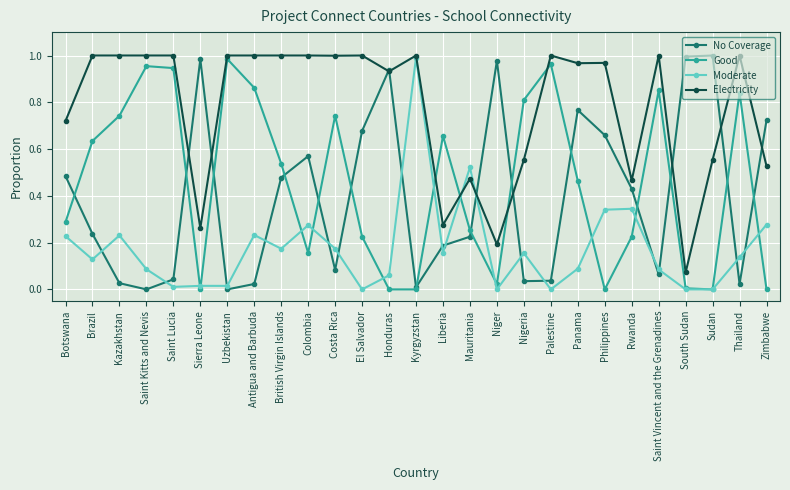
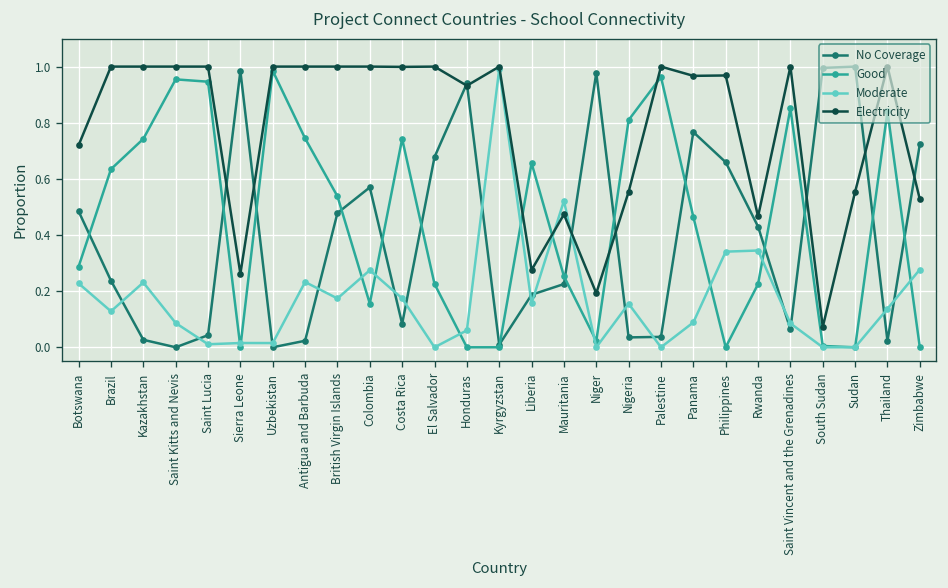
  {
    "No Coverage": {
      "Botswana": 0.48,
      "Brazil": 0.24,
      "Kazakhstan": 0.03,
      "Saint Kitts and Nevis": 0.00,
      "Saint Lucia": 0.04,
      "Sierra Leone": 0.98,
      "Uzbekistan": 0.00,
      "Antigua and Barbuda": 0.02,
      "British Virgin Islands": 0.48,
      "Colombia": 0.57,
      "Costa Rica": 0.08,
      "El Salvador": 0.68,
      "Liberia": 0.19,
      "Mauritania": 0.23,
      "Niger": 0.98,
      "Nigeria": 0.04,
      "Palestine": 0.04,
      "Panama": 0.77,
      "Philippines": 0.66,
      "Rwanda": 0.43,
      "Saint Vincent and the Grenadines": 0.06,
      "Thailand": 0.02,
      "Zimbabwe": 0.72
    },
    "Good": {
      "Botswana": 0.29,
      "Brazil": 0.63,
      "Kazakhstan": 0.74,
      "Saint Kitts and Nevis": 0.95,
      "Saint Lucia": 0.95,
      "Sierra Leone": 0.00,
      "Uzbekistan": 0.98,
-     "Antigua and Barbuda": 0.86,
+     "Antigua and Barbuda": 0.74,
      "British Virgin Islands": 0.54,
      "Colombia": 0.16,
      "Costa Rica": 0.74,
      "El Salvador": 0.23,
      "Honduras": 0.00,
      "Liberia": 0.66,
      "Mauritania": 0.25,
      "Niger": 0.02,
      "Nigeria": 0.81,
      "Palestine": 0.96,
      "Panama": 0.46,
      "Philippines": 0.00,
      "Rwanda": 0.23,
      "Saint Vincent and the Grenadines": 0.85,
      "Zimbabwe": 0.00
    },
    "Moderate": {
      "Botswana": 0.23,
      "Brazil": 0.13,
      "Kazakhstan": 0.23,
      "Saint Kitts and Nevis": 0.09,
      "Saint Lucia": 0.01,
      "Sierra Leone": 0.02,
      "Uzbekistan": 0.02,
      "Antigua and Barbuda": 0.23,
      "British Virgin Islands": 0.17,
      "Colombia": 0.27,
      "Costa Rica": 0.17,
      "El Salvador": 0.00,
      "Honduras": 0.06,
      "Liberia": 0.16,
      "Mauritania": 0.52,
      "Niger": 0.00,
      "Nigeria": 0.16,
      "Palestine": 0.00,
      "Panama": 0.09,
      "Philippines": 0.34,
      "Rwanda": 0.34,
      "Saint Vincent and the Grenadines": 0.09,
      "Thailand": 0.14,
      "Zimbabwe": 0.28
    },
    "Electricity": {
      "Botswana": 0.72,
      "Brazil": 1.00,
      "Kazakhstan": 1.00,
      "Saint Kitts and Nevis": 1.00,
      "Saint Lucia": 1.00,
      "Sierra Leone": 0.26,
      "Uzbekistan": 1.00,
      "Antigua and Barbuda": 1.00,
      "British Virgin Islands": 1.00,
      "Colombia": 1.00,
      "Costa Rica": 1.00,
      "El Salvador": 1.00,
      "Liberia": 0.28,
      "Mauritania": 0.47,
      "Niger": 0.19,
      "Nigeria": 0.55,
      "Palestine": 1.00,
      "Panama": 0.97,
      "Philippines": 0.97,
      "Rwanda": 0.47,
      "Saint Vincent and the Grenadines": 1.00,
      "South Sudan": 0.07,
      "Sudan": 0.55,
      "Zimbabwe": 0.53
    }
  }
